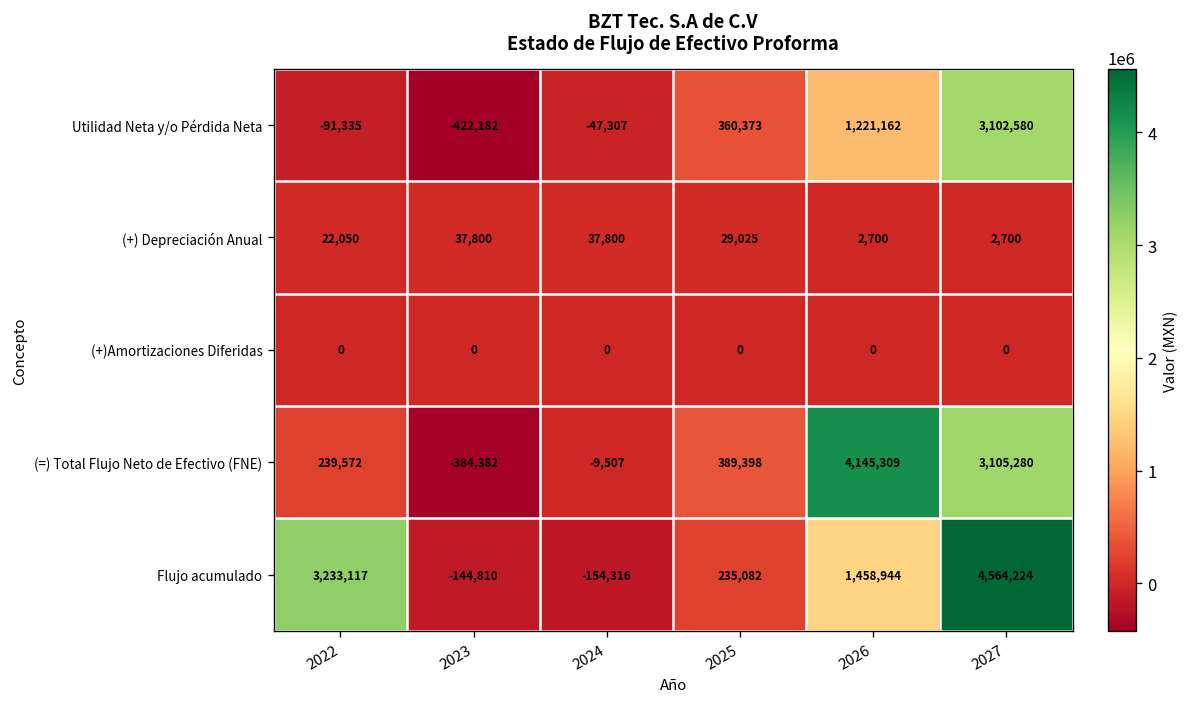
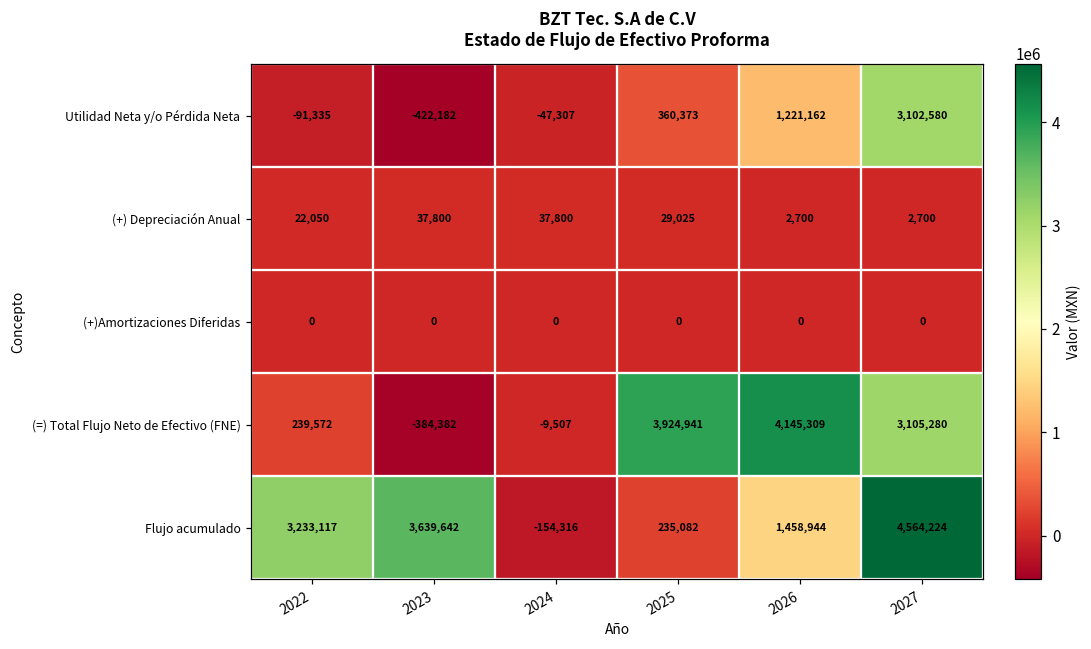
  {
    "Utilidad Neta y/o Pérdida Neta": {
      "2022": "-91,335",
      "2023": "-422,182",
      "2024": "-47,307",
      "2025": "360,373",
      "2026": "1,221,162",
      "2027": "3,102,580"
    },
    "(+) Depreciación Anual": {
      "2022": "22,050",
      "2023": "37,800",
      "2024": "37,800",
      "2025": "29,025",
      "2026": "2,700",
      "2027": "2,700"
    },
    "(+)Amortizaciones Diferidas": {
      "2022": "0",
      "2023": "0",
      "2024": "0",
      "2025": "0",
      "2026": "0",
      "2027": "0"
    },
    "(=) Total Flujo Neto de Efectivo (FNE)": {
      "2022": "239,572",
      "2023": "-384,382",
      "2024": "-9,507",
-     "2025": "389,398",
+     "2025": "3,924,941",
      "2026": "4,145,309",
      "2027": "3,105,280"
    },
    "Flujo acumulado": {
      "2022": "3,233,117",
-     "2023": "-144,810",
+     "2023": "3,639,642",
      "2024": "-154,316",
      "2025": "235,082",
      "2026": "1,458,944",
      "2027": "4,564,224"
    }
  }
